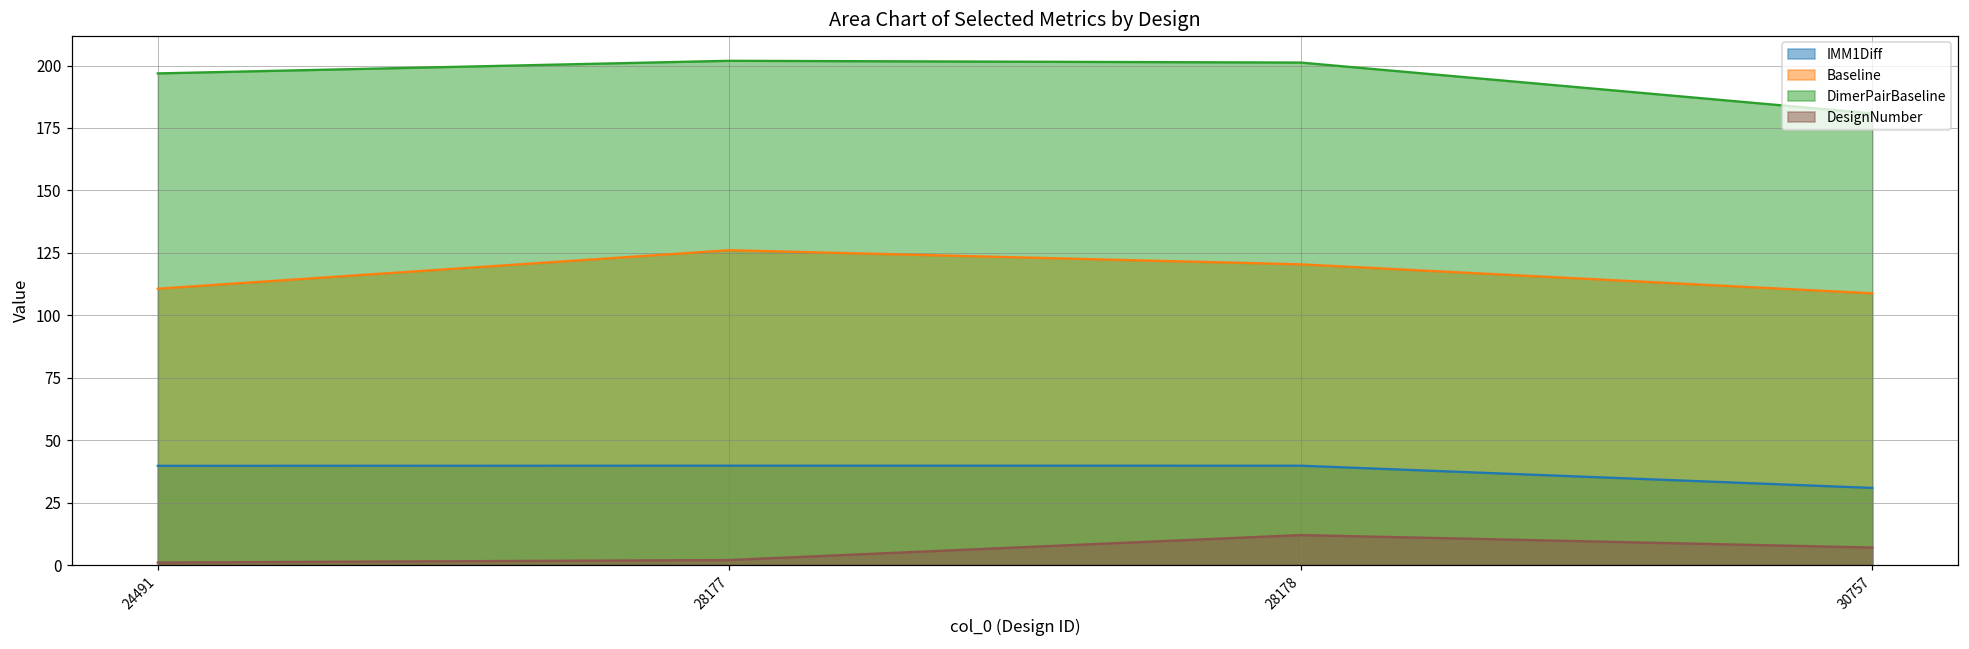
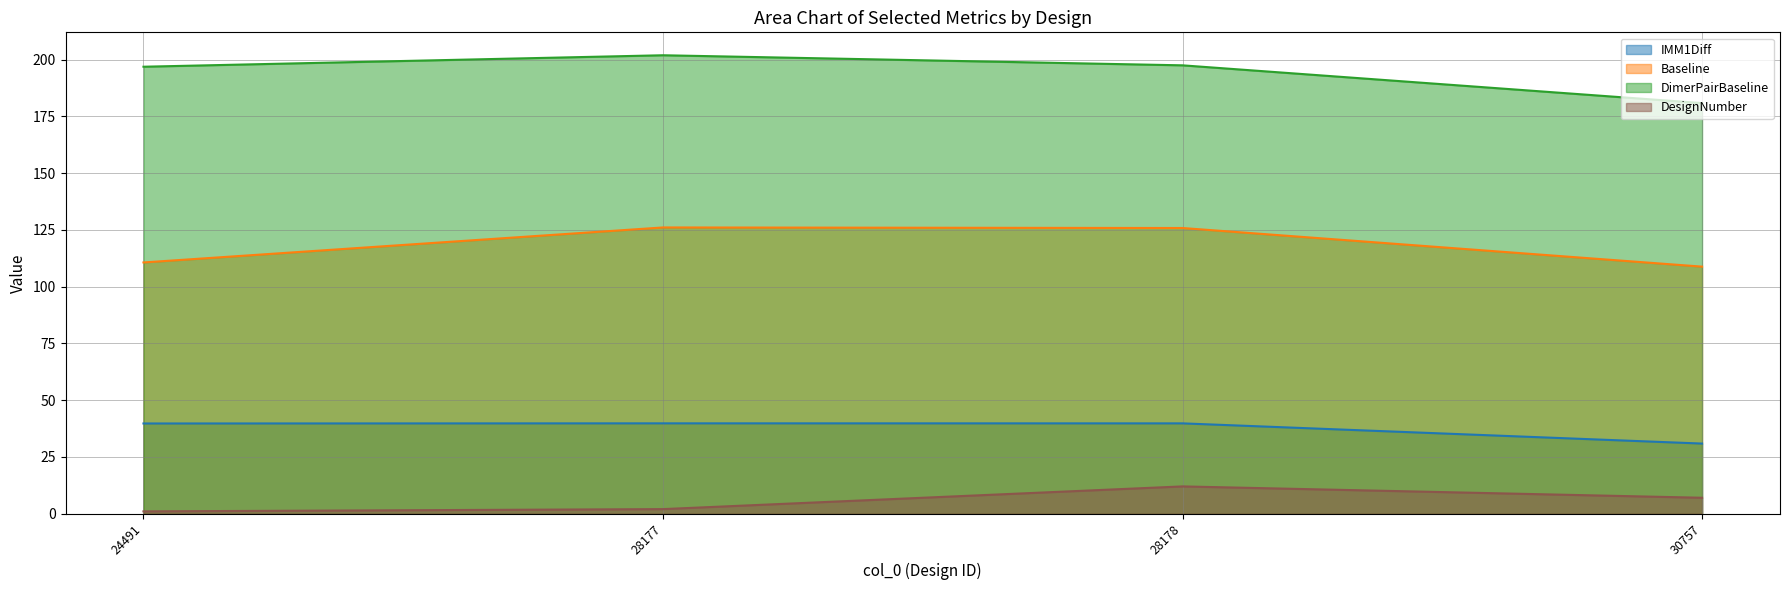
  {
    "IMM1Diff": {
      "24491": 40,
      "28177": 40,
      "28178": 40,
      "30757": 31
    },
    "Baseline": {
      "24491": 111,
      "28177": 126,
-     "28178": 120,
+     "28178": 126,
      "30757": 109
    },
    "DimerPairBaseline": {
      "24491": 197,
      "28177": 202,
-     "28178": 201
+     "28178": 197
    },
    "DesignNumber": {
      "24491": 1,
      "28177": 2,
      "28178": 12,
      "30757": 7
    }
  }
